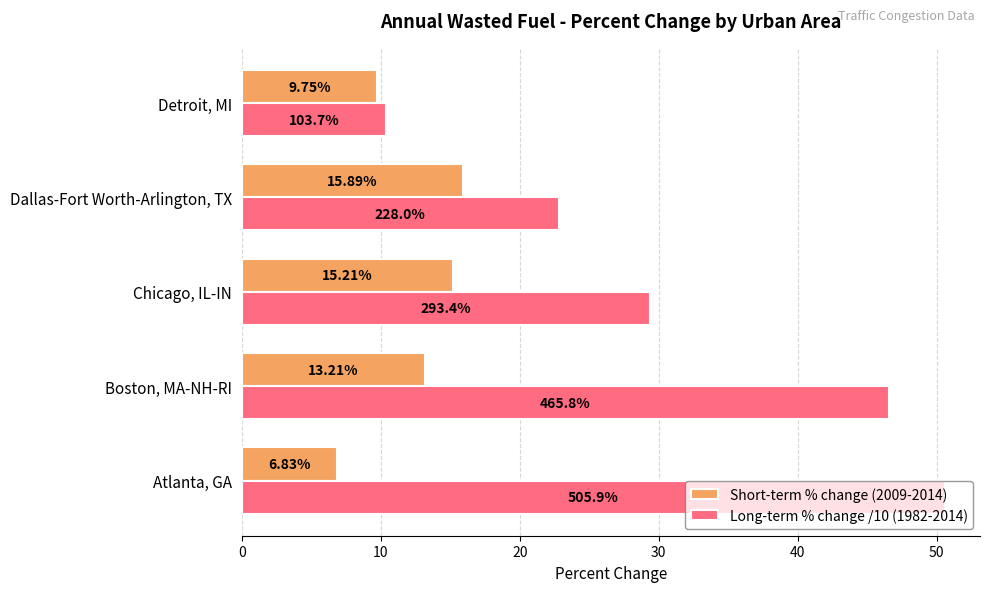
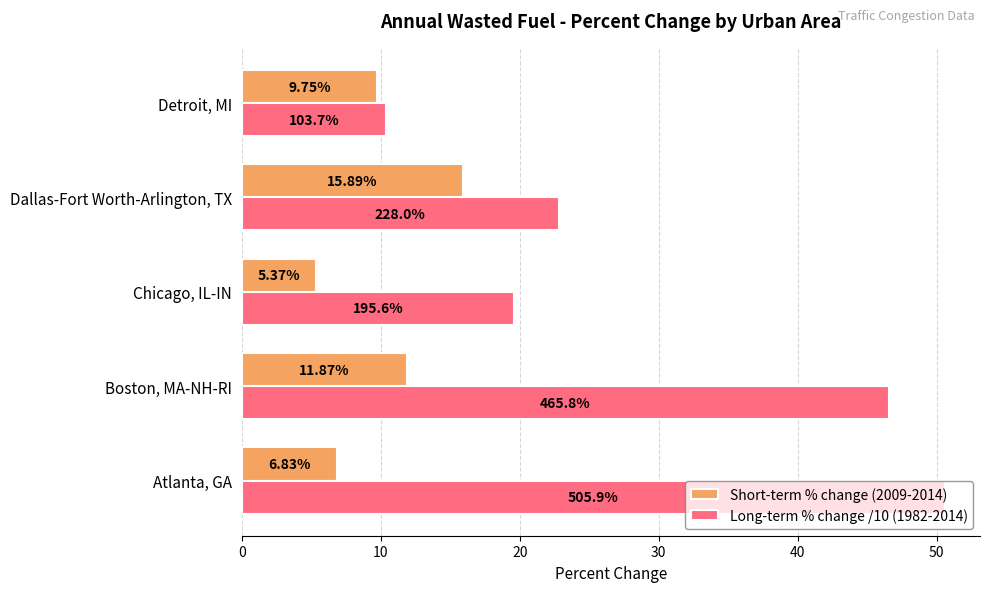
  {
    "Short-term % change (2009-2014)": {
      "Detroit, MI": "9.75%",
      "Dallas-Fort Worth-Arlington, TX": "15.89%",
-     "Chicago, IL-IN": "15.21%",
-     "Boston, MA-NH-RI": "13.21%",
+     "Chicago, IL-IN": "5.37%",
+     "Boston, MA-NH-RI": "11.87%",
      "Atlanta, GA": "6.83%"
    },
    "Long-term % change /10 (1982-2014)": {
-     "Chicago, IL-IN": "293.4%"
+     "Chicago, IL-IN": "195.6%"
    }
  }
